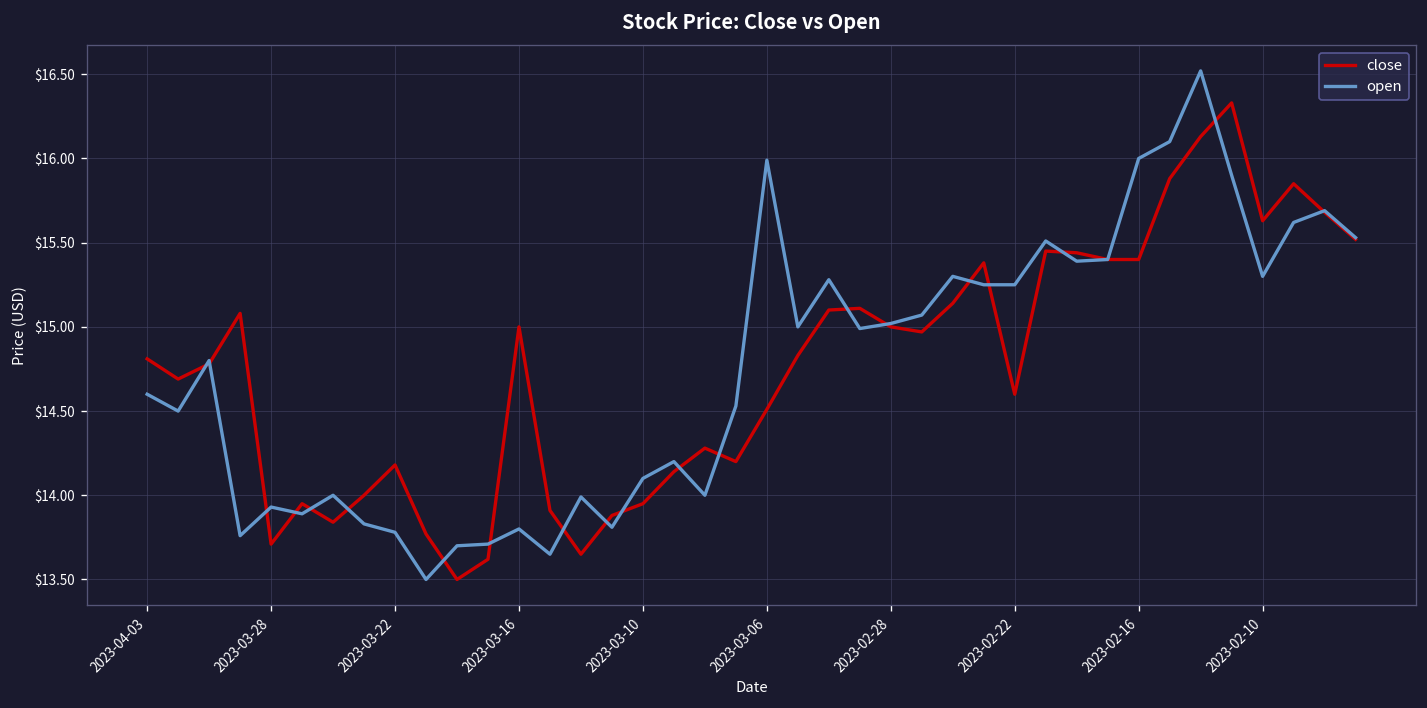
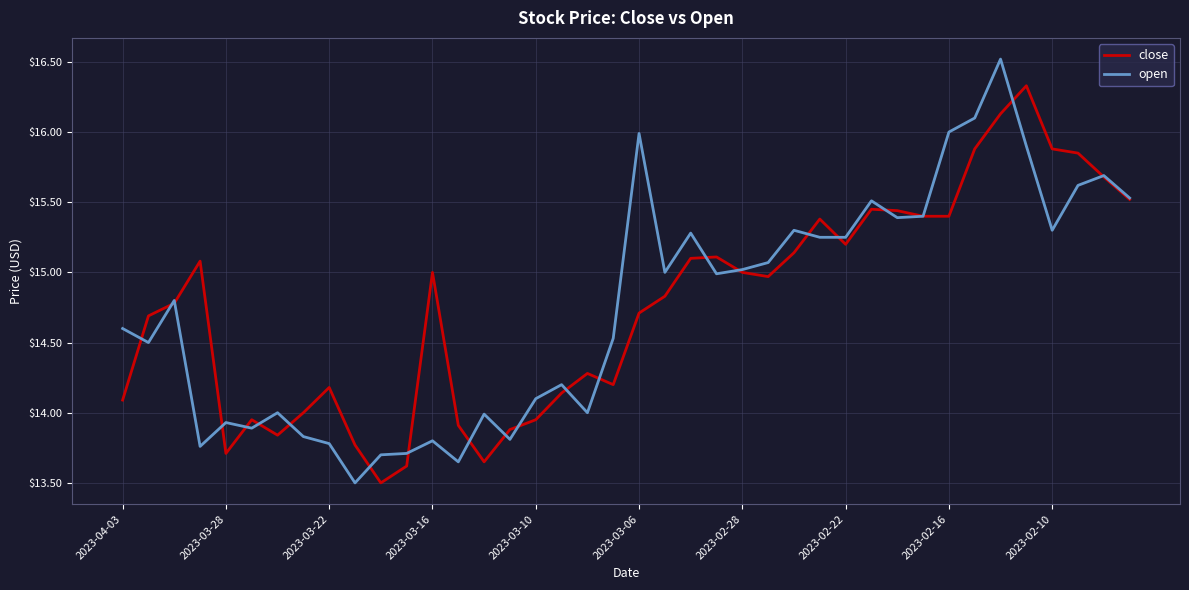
  {
    "close": {
-     "2023-04-03": "$14.81",
+     "2023-04-03": "$14.09",
      "2023-03-28": "$13.71",
      "2023-03-22": "$14.18",
      "2023-03-16": "$15.00",
      "2023-03-10": "$13.95",
-     "2023-03-06": "$14.51",
+     "2023-03-06": "$14.71",
      "2023-02-28": "$15.00",
-     "2023-02-22": "$14.6",
+     "2023-02-22": "$15.2",
      "2023-02-16": "$15.40",
-     "2023-02-10": "$15.63"
+     "2023-02-10": "$15.88"
    },
    "open": {
      "2023-04-03": "$14.60",
      "2023-03-28": "$13.93",
      "2023-03-22": "$13.78",
      "2023-03-16": "$13.80",
      "2023-03-10": "$14.10",
      "2023-03-06": "$15.99",
      "2023-02-28": "$15.02",
      "2023-02-22": "$15.25",
      "2023-02-16": "$16.00",
      "2023-02-10": "$15.30"
    }
  }
